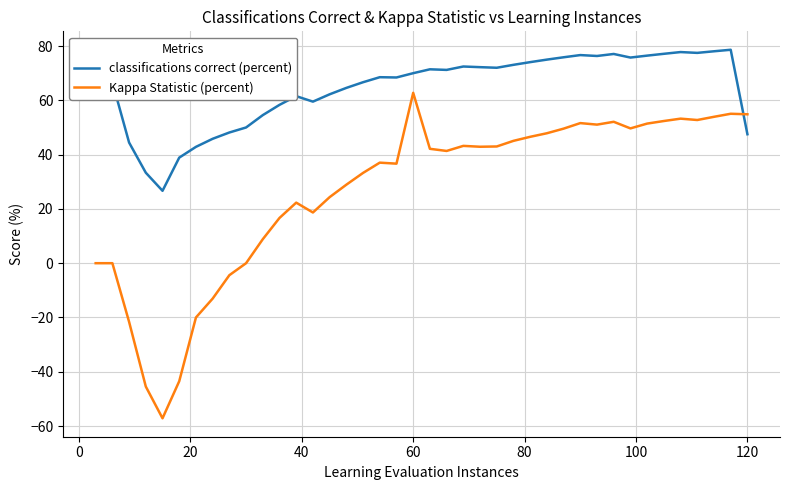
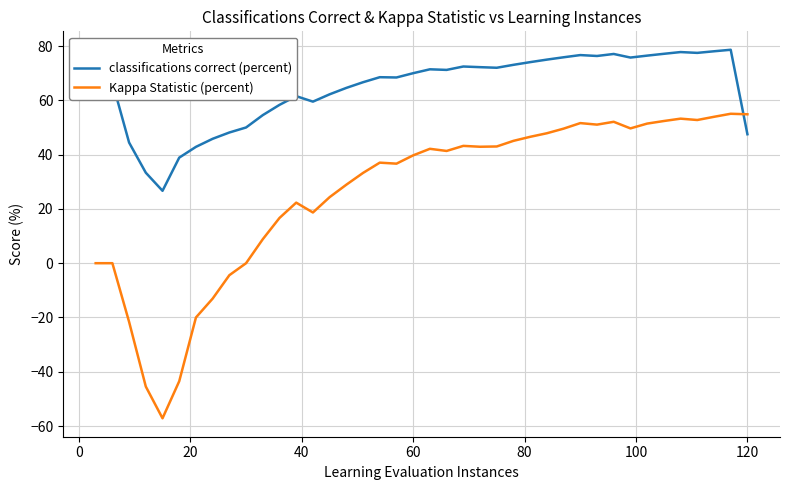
  {
    "classifications correct (percent)": {
      "60": 70,
      "120": 48
    },
    "Kappa Statistic (percent)": {
-     "60": 63,
+     "60": 40,
      "120": 55
    }
  }
